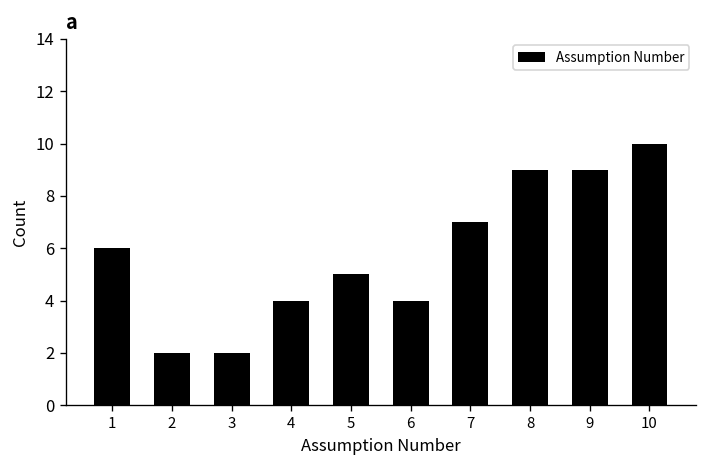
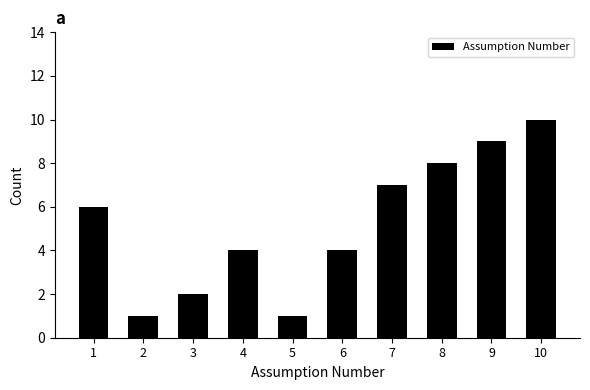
  {
    "1": 6,
-   "2": 2,
+   "2": 1,
    "3": 2,
    "4": 4,
-   "5": 5,
+   "5": 1,
    "6": 4,
    "7": 7,
-   "8": 9,
+   "8": 8,
    "9": 9,
    "10": 10
  }
